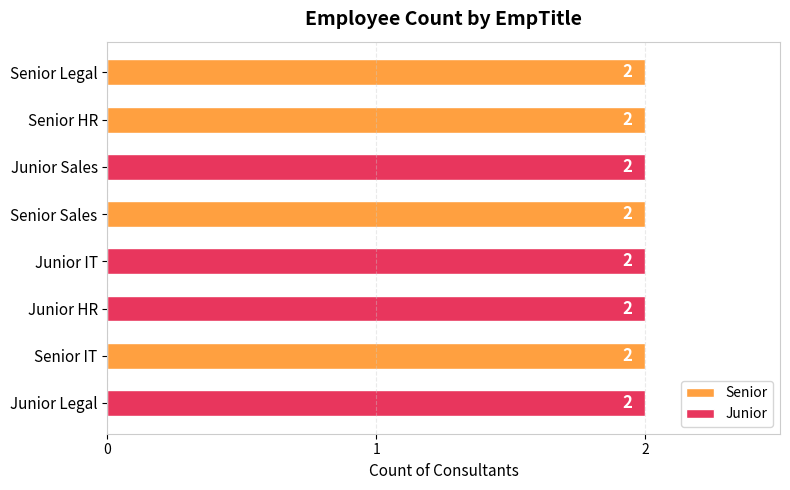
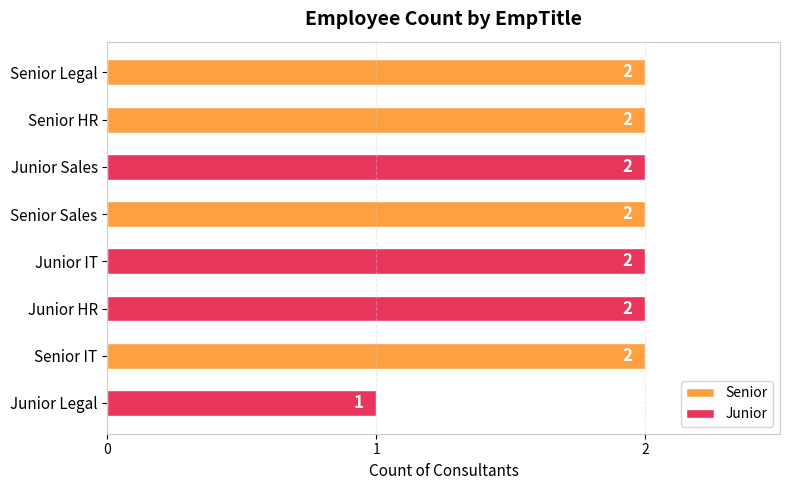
  {
    "Senior Legal": 2,
    "Senior HR": 2,
    "Junior Sales": 2,
    "Senior Sales": 2,
    "Junior IT": 2,
    "Junior HR": 2,
    "Senior IT": 2,
-   "Junior Legal": 2
+   "Junior Legal": 1
  }
